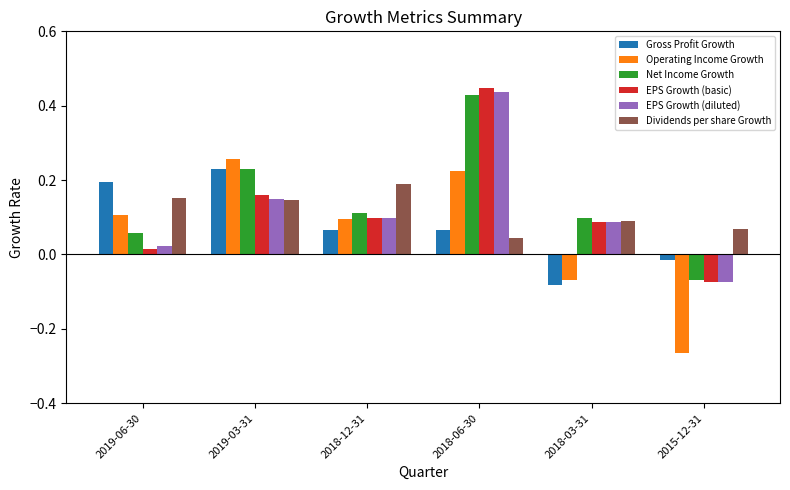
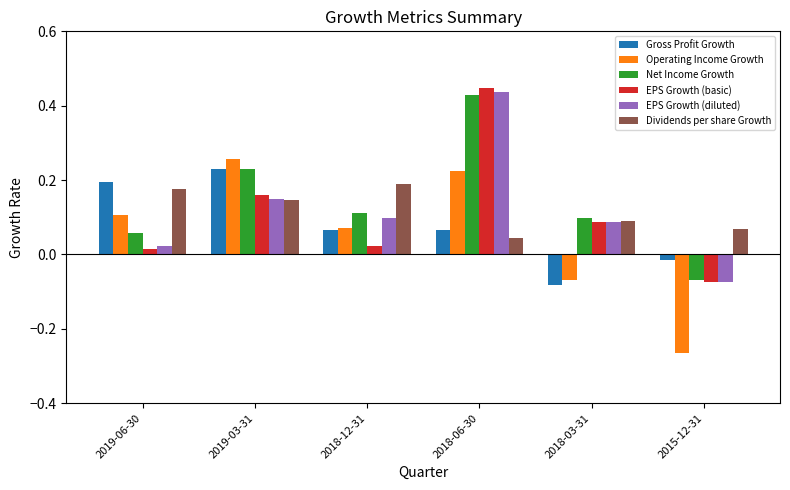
  {
    "Gross Profit Growth": {
      "2019-06-30": 0.19,
      "2019-03-31": 0.23,
      "2018-12-31": 0.07,
      "2018-06-30": 0.07,
      "2018-03-31": -0.08,
      "2015-12-31": -0.01
    },
    "Operating Income Growth": {
      "2019-06-30": 0.11,
      "2019-03-31": 0.26,
-     "2018-12-31": 0.10,
+     "2018-12-31": 0.07,
      "2018-06-30": 0.23,
      "2018-03-31": -0.07,
      "2015-12-31": -0.26
    },
    "Net Income Growth": {
      "2019-06-30": 0.06,
      "2019-03-31": 0.23,
      "2018-12-31": 0.11,
      "2018-06-30": 0.43,
      "2018-03-31": 0.10,
      "2015-12-31": -0.07
    },
    "EPS Growth (basic)": {
      "2019-06-30": 0.01,
      "2019-03-31": 0.16,
-     "2018-12-31": 0.10,
+     "2018-12-31": 0.02,
      "2018-06-30": 0.45,
      "2018-03-31": 0.09,
      "2015-12-31": -0.07
    },
    "EPS Growth (diluted)": {
      "2019-06-30": 0.02,
      "2019-03-31": 0.15,
      "2018-12-31": 0.10,
      "2018-06-30": 0.44,
      "2018-03-31": 0.09,
      "2015-12-31": -0.07
    },
    "Dividends per share Growth": {
-     "2019-06-30": 0.15,
+     "2019-06-30": 0.18,
      "2019-03-31": 0.15,
      "2018-12-31": 0.19,
      "2018-06-30": 0.05,
      "2018-03-31": 0.09,
      "2015-12-31": 0.07
    }
  }
